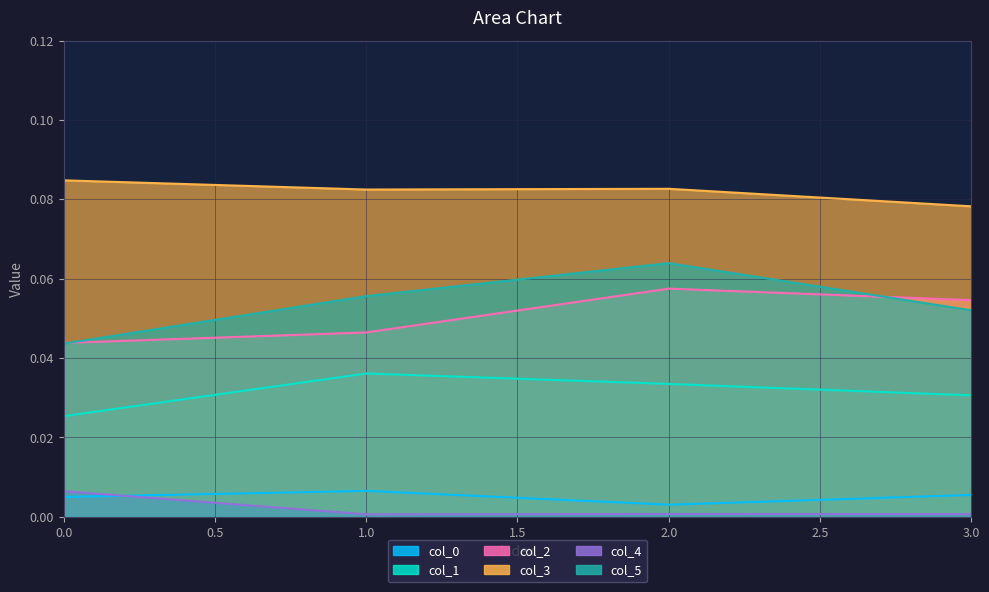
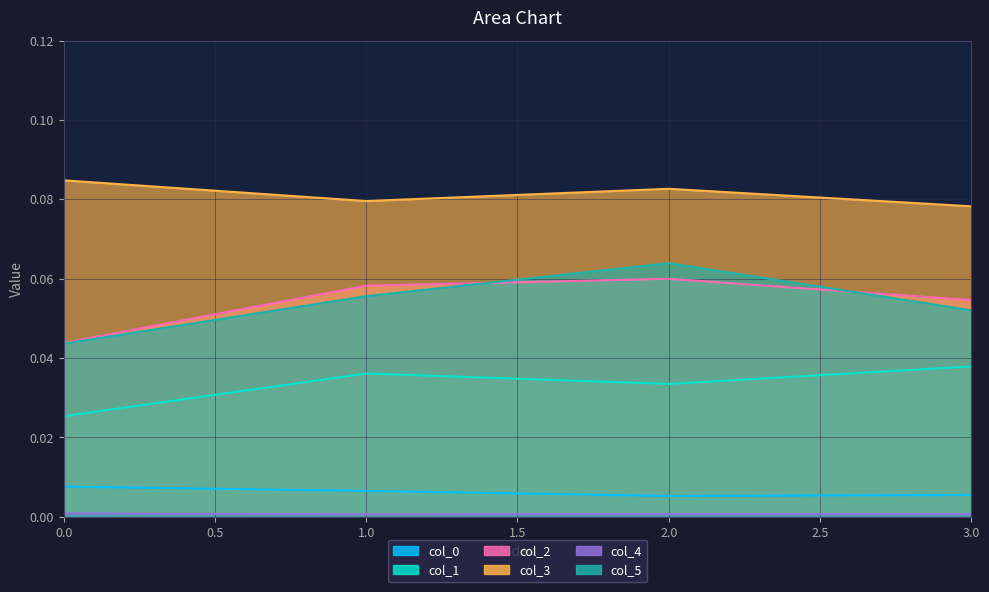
  {
    "col_0": {
-     "0.0": 0.005,
+     "0.0": 0.008,
      "1.0": 0.007,
-     "2.0": 0.003,
+     "2.0": 0.005,
      "3.0": 0.006
    },
    "col_1": {
      "0.0": 0.025,
      "1.0": 0.036,
      "2.0": 0.033,
-     "3.0": 0.031
+     "3.0": 0.038
    },
    "col_2": {
-     "1.0": 0.046,
-     "2.0": 0.057,
+     "1.0": 0.058,
+     "2.0": 0.060,
      "3.0": 0.055
    },
    "col_3": {
      "0.0": 0.085,
-     "1.0": 0.082,
+     "1.0": 0.080,
      "2.0": 0.083,
      "3.0": 0.078
    },
    "col_4": {
-     "0.0": 0.006,
+     "0.0": 0.001,
      "1.0": 0.001,
      "2.0": 0.001,
      "3.0": 0.001
    },
    "col_5": {
      "1.0": 0.056,
      "2.0": 0.064,
      "3.0": 0.052
    }
  }
